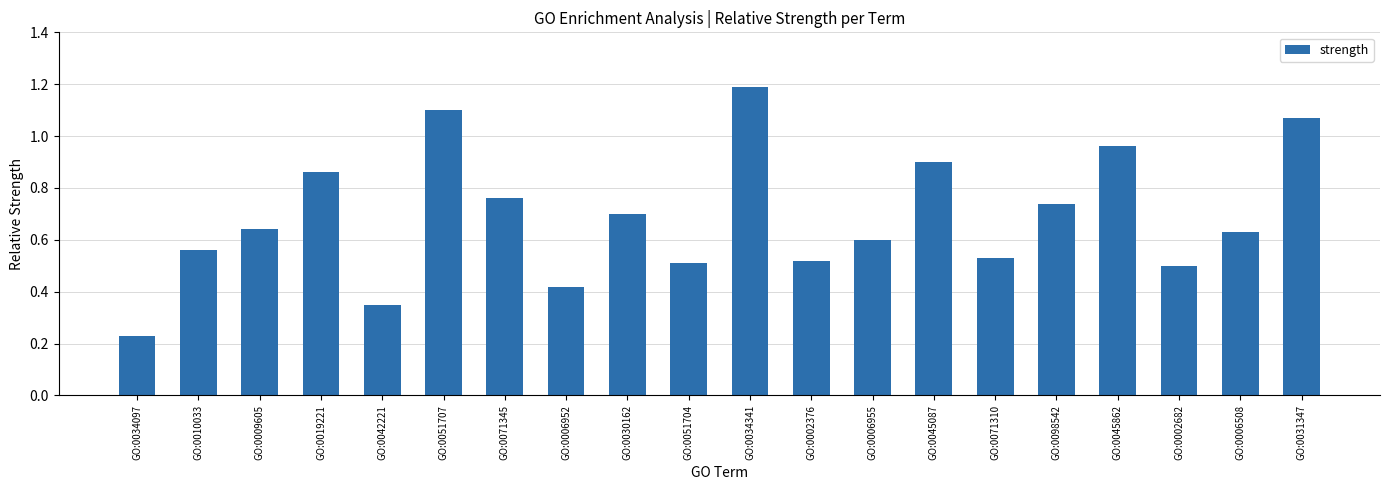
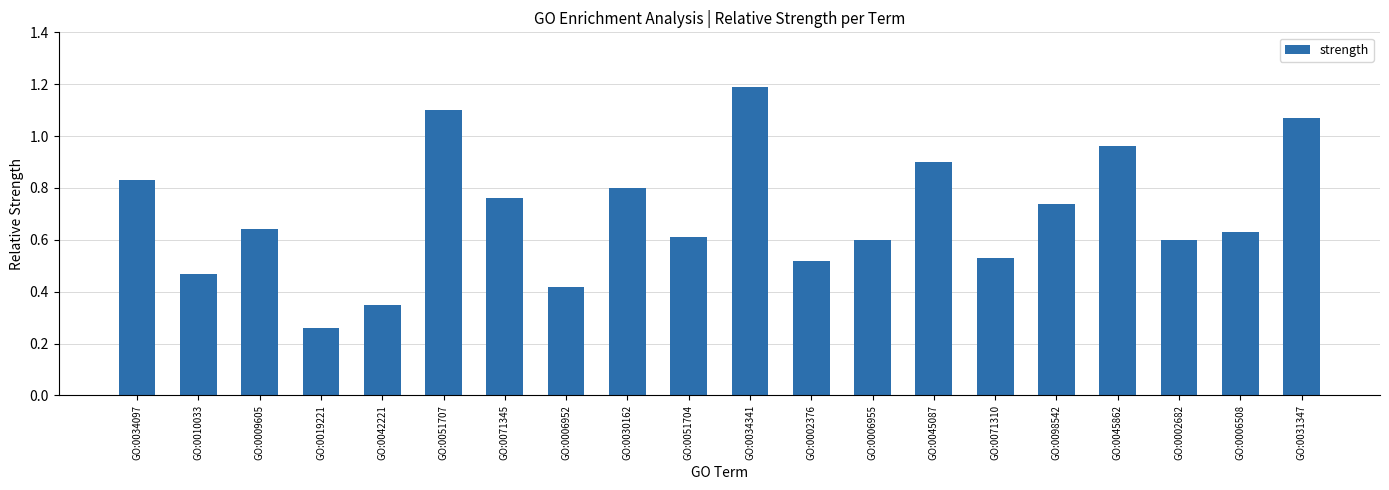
  {
-   "GO:0034097": 0.23,
-   "GO:0010033": 0.56,
+   "GO:0034097": 0.83,
+   "GO:0010033": 0.47,
    "GO:0009605": 0.64,
-   "GO:0019221": 0.86,
+   "GO:0019221": 0.26,
    "GO:0042221": 0.35,
    "GO:0051707": 1.10,
    "GO:0071345": 0.76,
    "GO:0006952": 0.42,
-   "GO:0030162": 0.7,
-   "GO:0051704": 0.51,
+   "GO:0030162": 0.8,
+   "GO:0051704": 0.61,
    "GO:0034341": 1.19,
    "GO:0002376": 0.52,
    "GO:0006955": 0.60,
    "GO:0045087": 0.90,
    "GO:0071310": 0.53,
    "GO:0098542": 0.74,
    "GO:0045862": 0.96,
-   "GO:0002682": 0.5,
+   "GO:0002682": 0.6,
    "GO:0006508": 0.63,
    "GO:0031347": 1.07
  }
